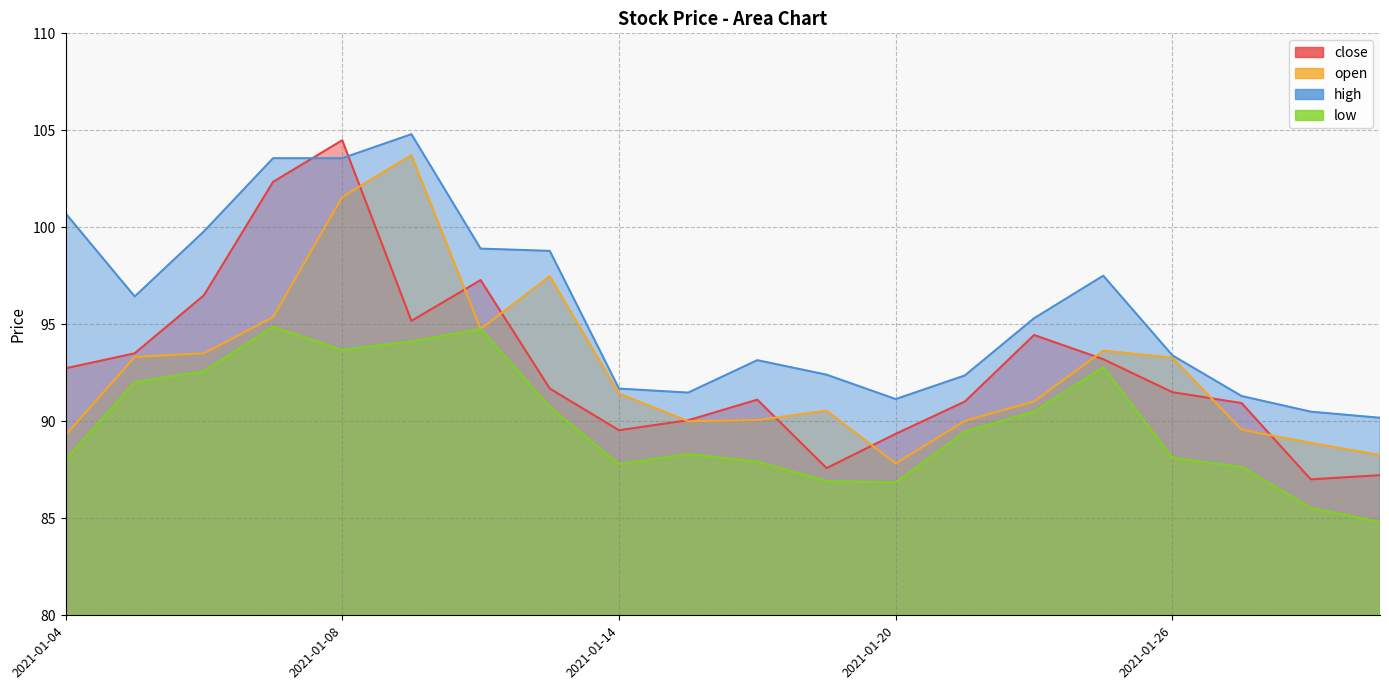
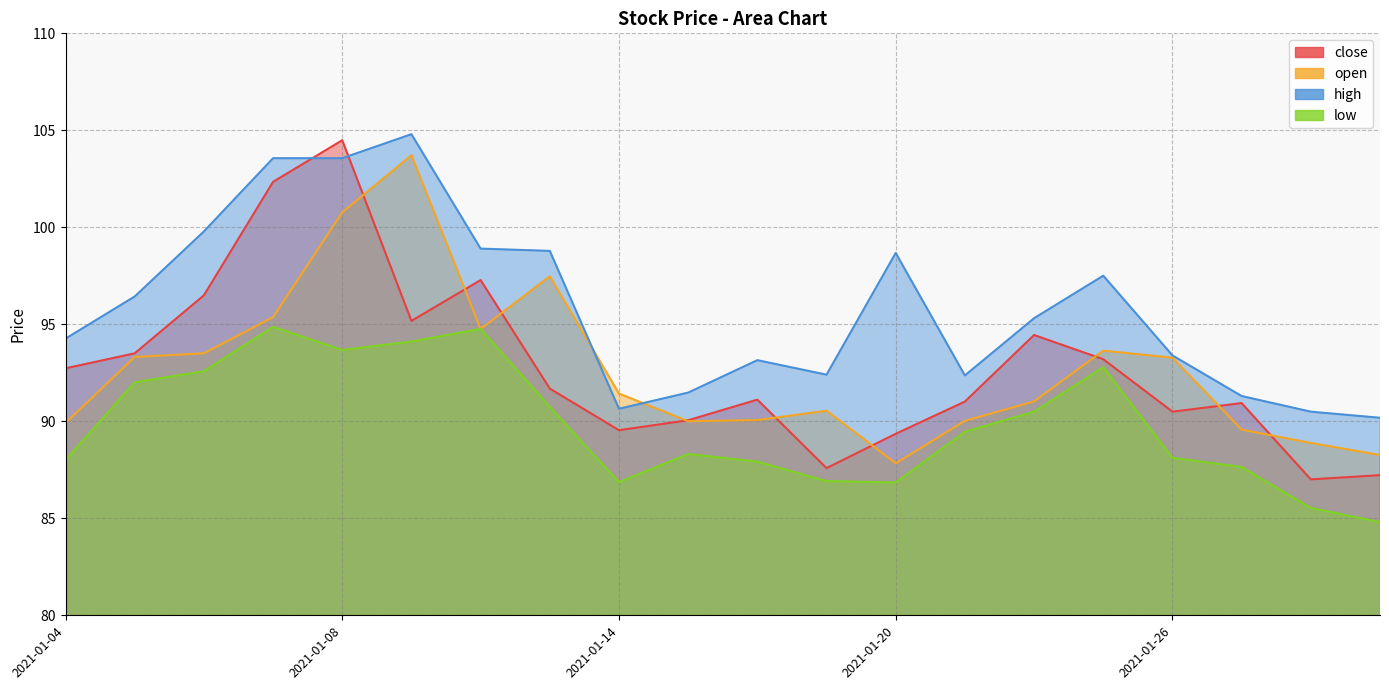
  {
    "close": {
      "2021-01-04": 92.7,
      "2021-01-08": 104.5,
      "2021-01-14": 89.5,
      "2021-01-20": 89.4,
-     "2021-01-26": 91.5
+     "2021-01-26": 90.5
    },
    "open": {
-     "2021-01-04": 89.3,
-     "2021-01-08": 101.6,
+     "2021-01-04": 89.9,
+     "2021-01-08": 100.8,
      "2021-01-14": 91.4,
      "2021-01-20": 87.8
    },
    "high": {
-     "2021-01-04": 100.7,
+     "2021-01-04": 94.3,
      "2021-01-08": 103.6,
-     "2021-01-14": 91.7,
-     "2021-01-20": 91.1
+     "2021-01-14": 90.6,
+     "2021-01-20": 98.7
    },
    "low": {
      "2021-01-04": 88.0,
      "2021-01-08": 93.7,
-     "2021-01-14": 87.8,
+     "2021-01-14": 86.9,
      "2021-01-20": 86.8,
      "2021-01-26": 88.1
    }
  }
